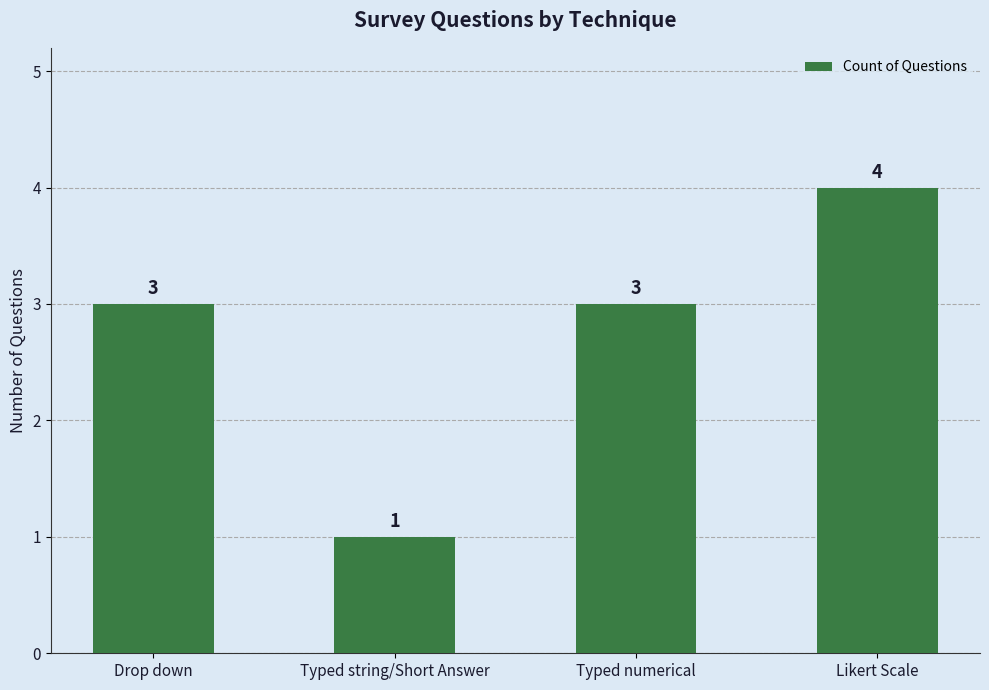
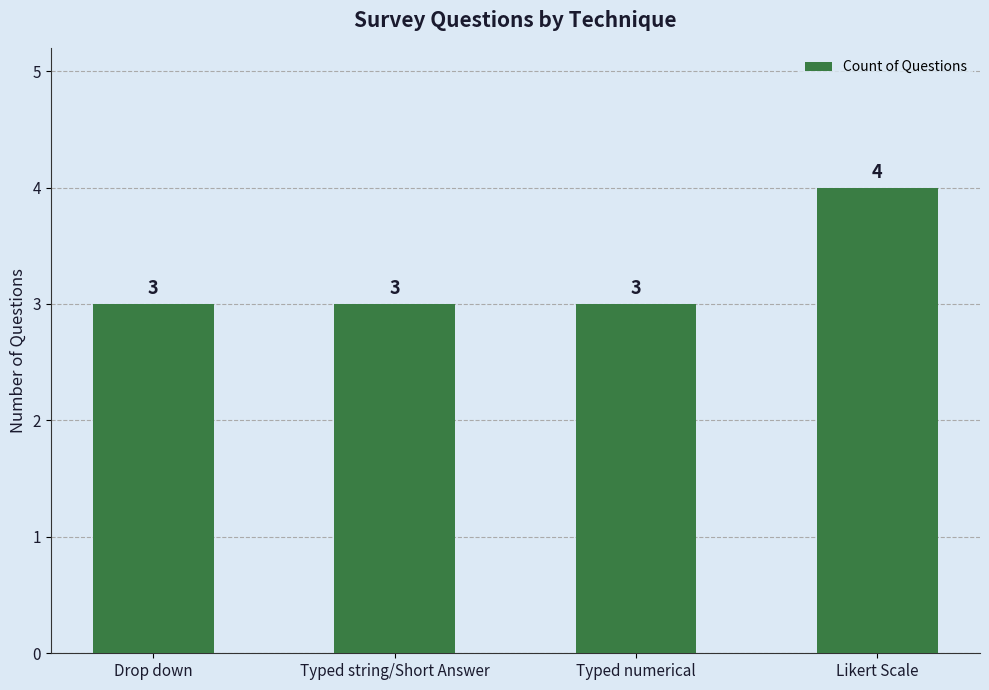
  {
    "Drop down": 3,
-   "Typed string/Short Answer": 1,
+   "Typed string/Short Answer": 3,
    "Typed numerical": 3,
    "Likert Scale": 4
  }
